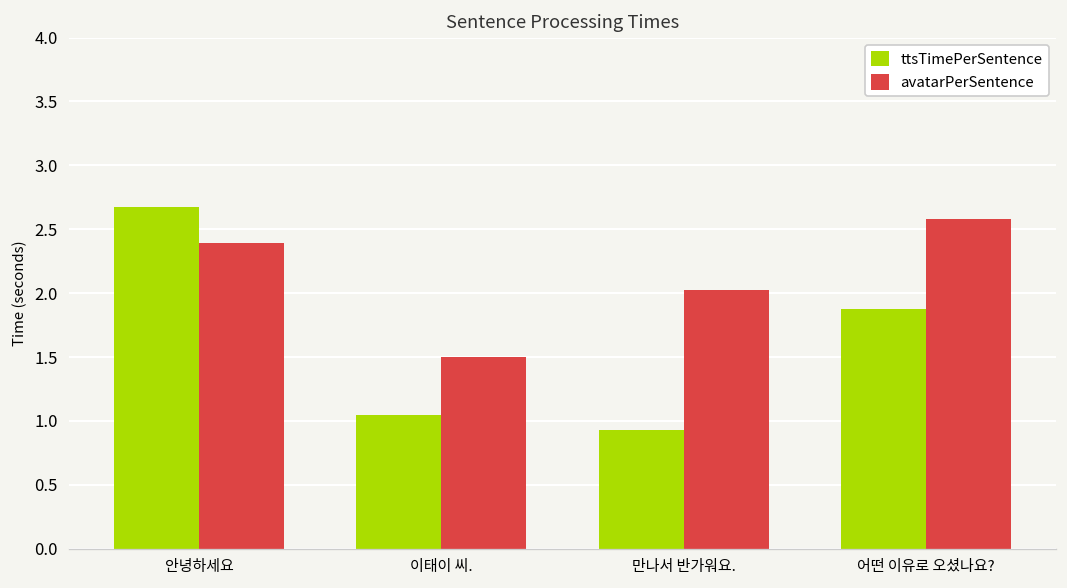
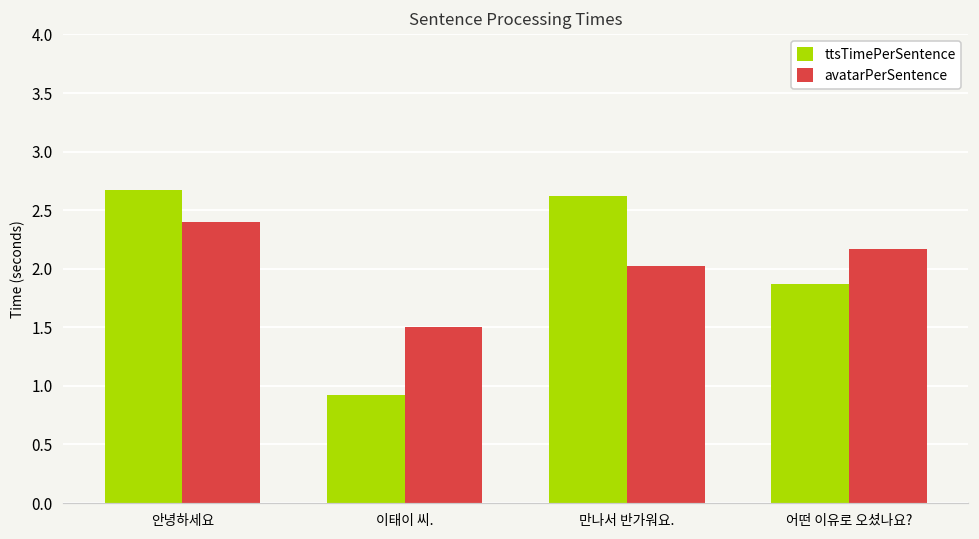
  {
    "ttsTimePerSentence": {
      "안녕하세요": 2.67,
-     "이태이 씨.": 1.04,
-     "만나서 반가워요.": 0.93,
+     "이태이 씨.": 0.93,
+     "만나서 반가워요.": 2.63,
      "어떤 이유로 오셨나요?": 1.87
    },
    "avatarPerSentence": {
      "안녕하세요": 2.40,
      "이태이 씨.": 1.50,
      "만나서 반가워요.": 2.03,
-     "어떤 이유로 오셨나요?": 2.58
+     "어떤 이유로 오셨나요?": 2.17
    }
  }
